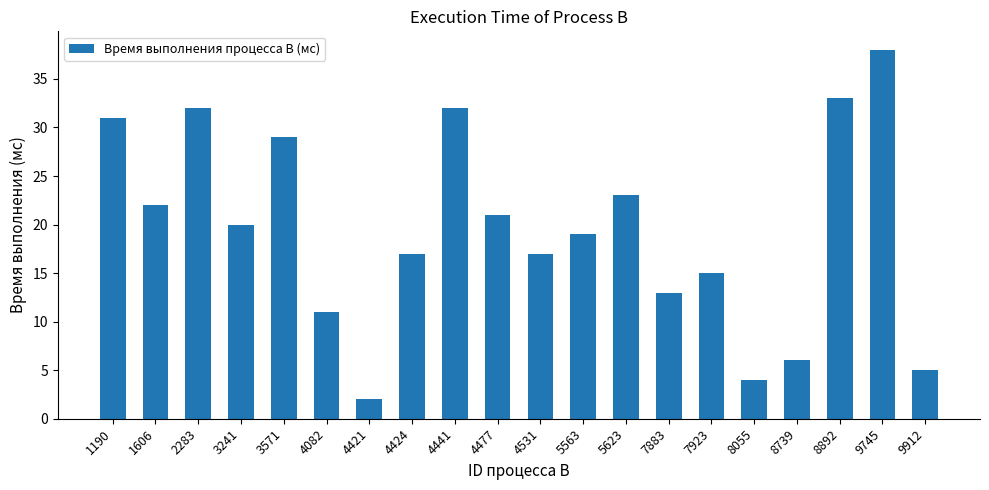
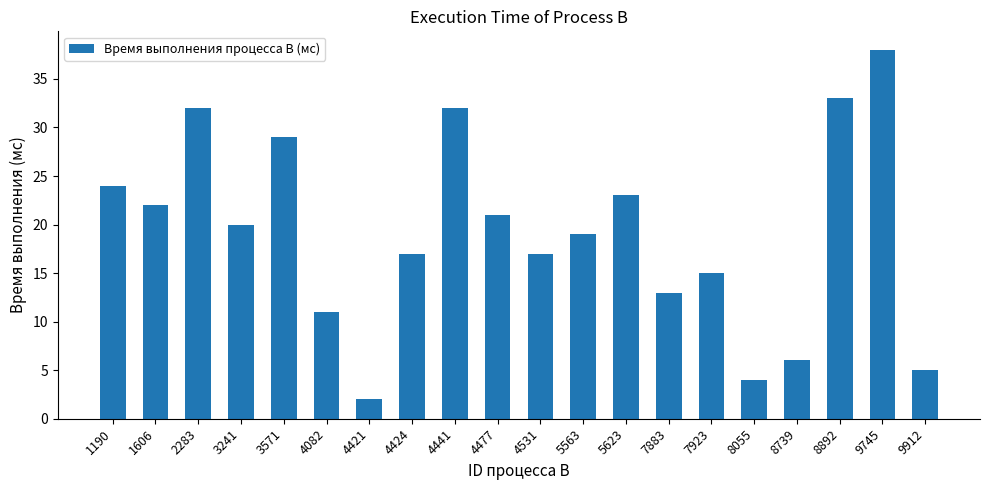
  {
-   "1190": 31,
+   "1190": 24,
    "1606": 22,
    "2283": 32,
    "3241": 20,
    "3571": 29,
    "4082": 11,
    "4421": 2,
    "4424": 17,
    "4441": 32,
    "4477": 21,
    "4531": 17,
    "5563": 19,
    "5623": 23,
    "7883": 13,
    "7923": 15,
    "8055": 4,
    "8739": 6,
    "8892": 33,
    "9745": 38,
    "9912": 5
  }
